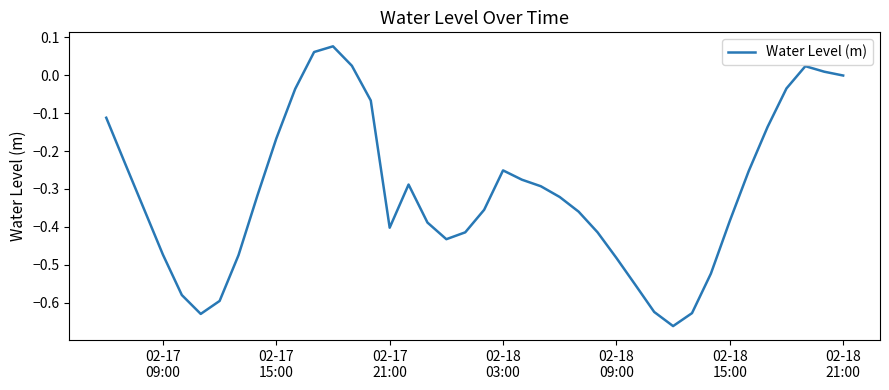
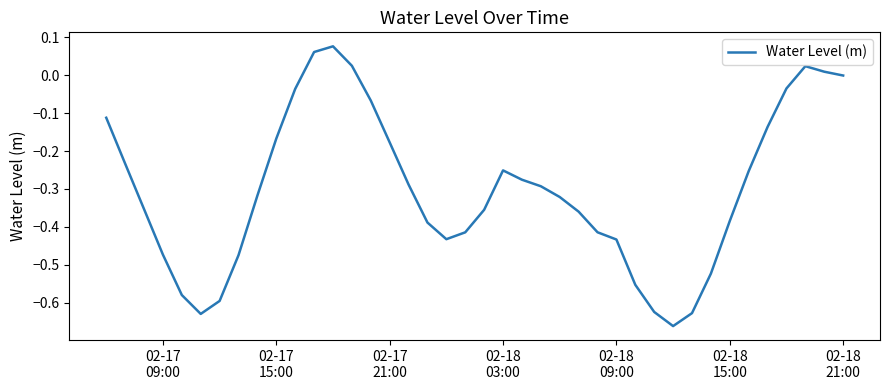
  {
    "02-17 09:00": -0.47,
    "02-17 15:00": -0.17,
-   "02-17 21:00": -0.40,
+   "02-17 21:00": -0.18,
    "02-18 03:00": -0.25,
-   "02-18 09:00": -0.48,
+   "02-18 09:00": -0.43,
    "02-18 15:00": -0.38,
    "02-18 21:00": 0.00
  }
